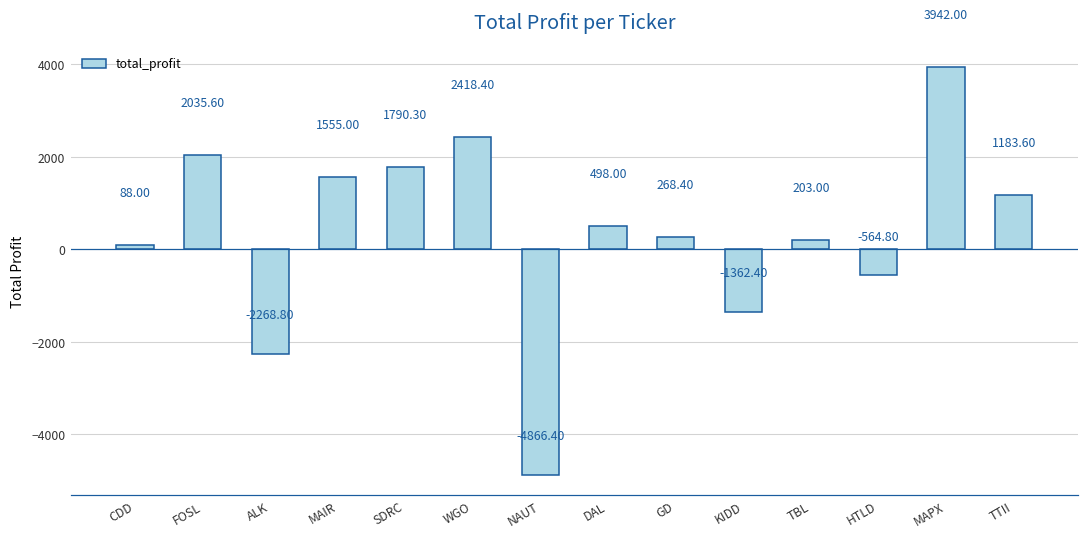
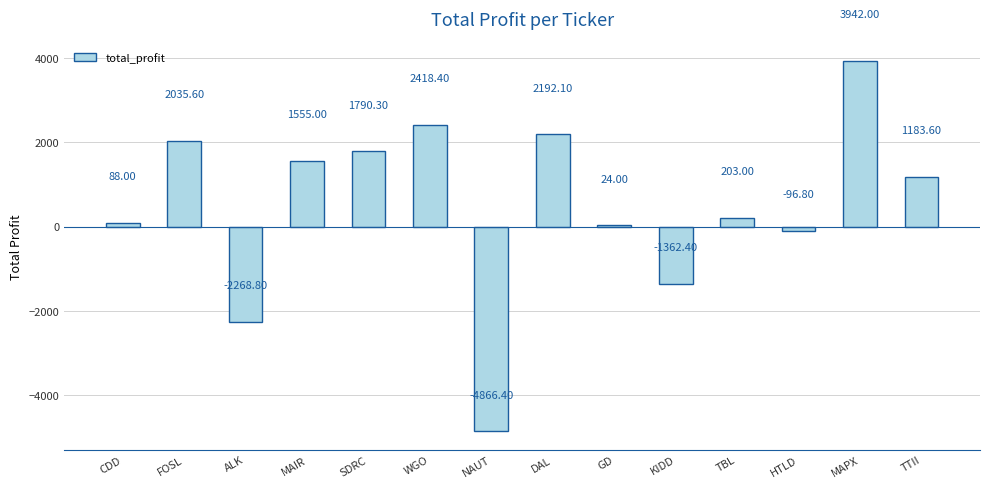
  {
    "ALK": -2268.80,
    "NAUT": -4866.40,
-   "DAL": 498.00,
-   "GD": 268.40,
+   "DAL": 2192.10,
+   "GD": 24.00,
    "KIDD": -1362.40,
-   "HTLD": -564.80
+   "HTLD": -96.80
  }
